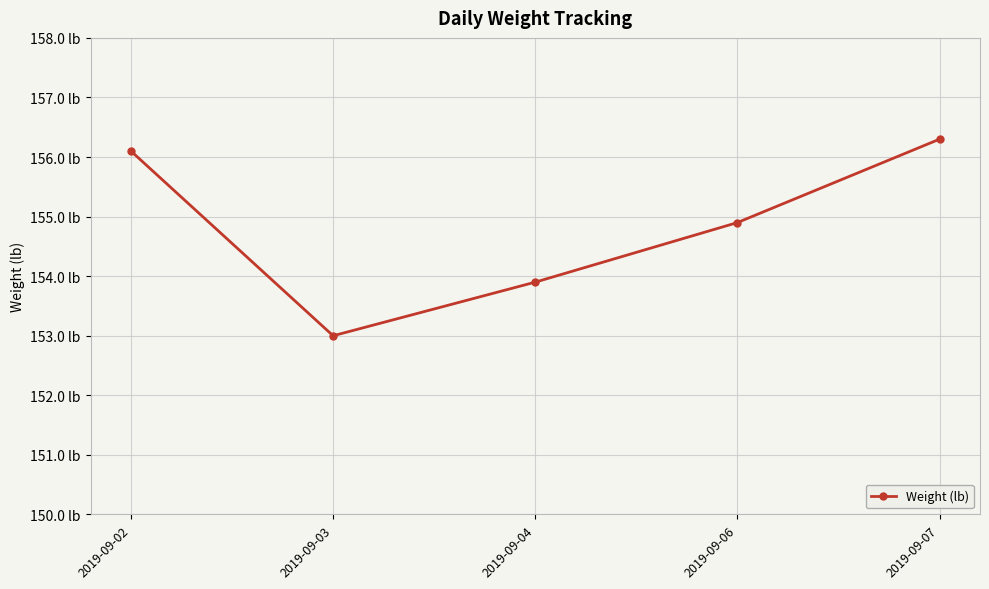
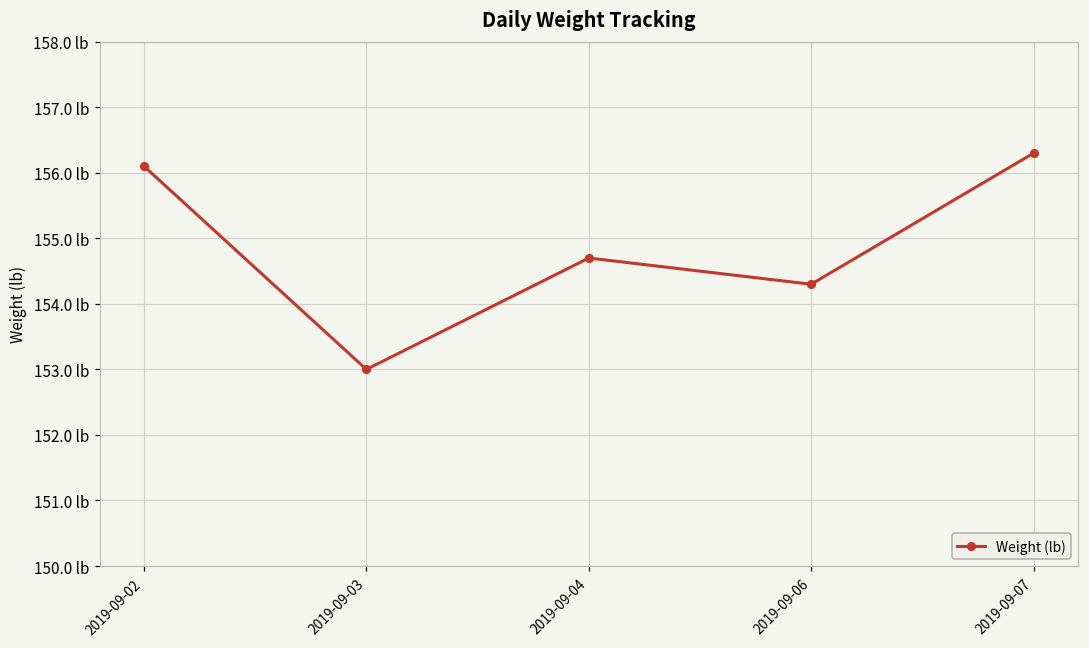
  {
    "2019-09-02": "156.1 lb",
    "2019-09-03": "153.0 lb",
-   "2019-09-04": "153.9 lb",
-   "2019-09-06": "154.9 lb",
+   "2019-09-04": "154.7 lb",
+   "2019-09-06": "154.3 lb",
    "2019-09-07": "156.3 lb"
  }
